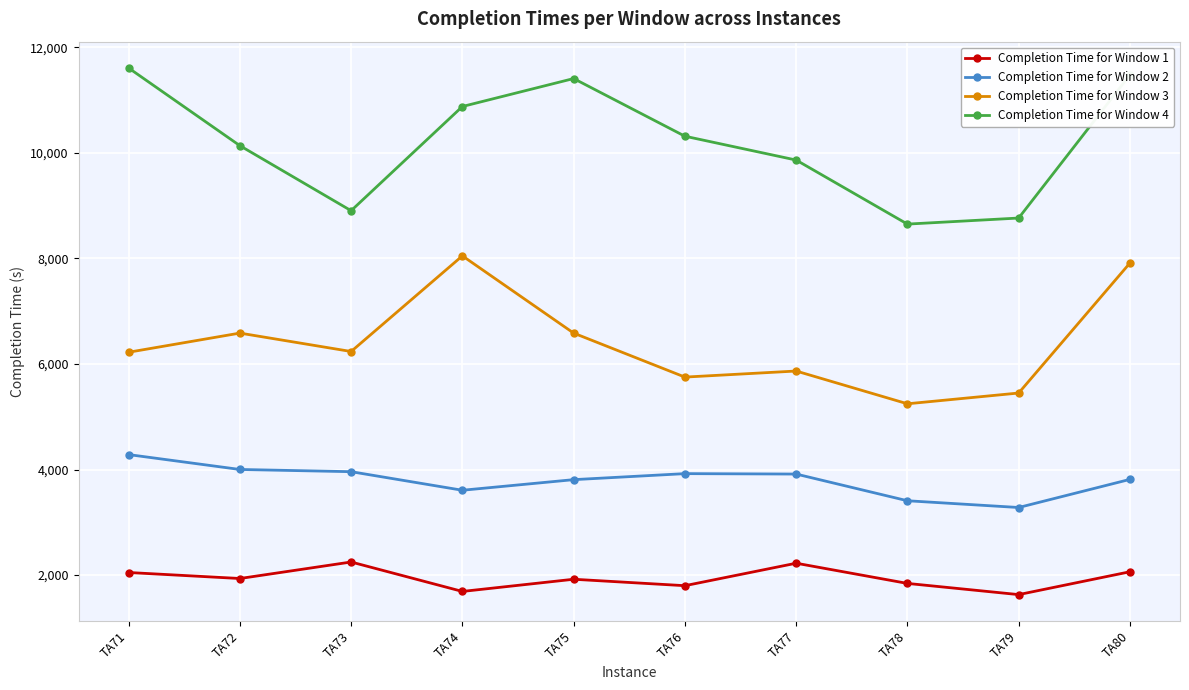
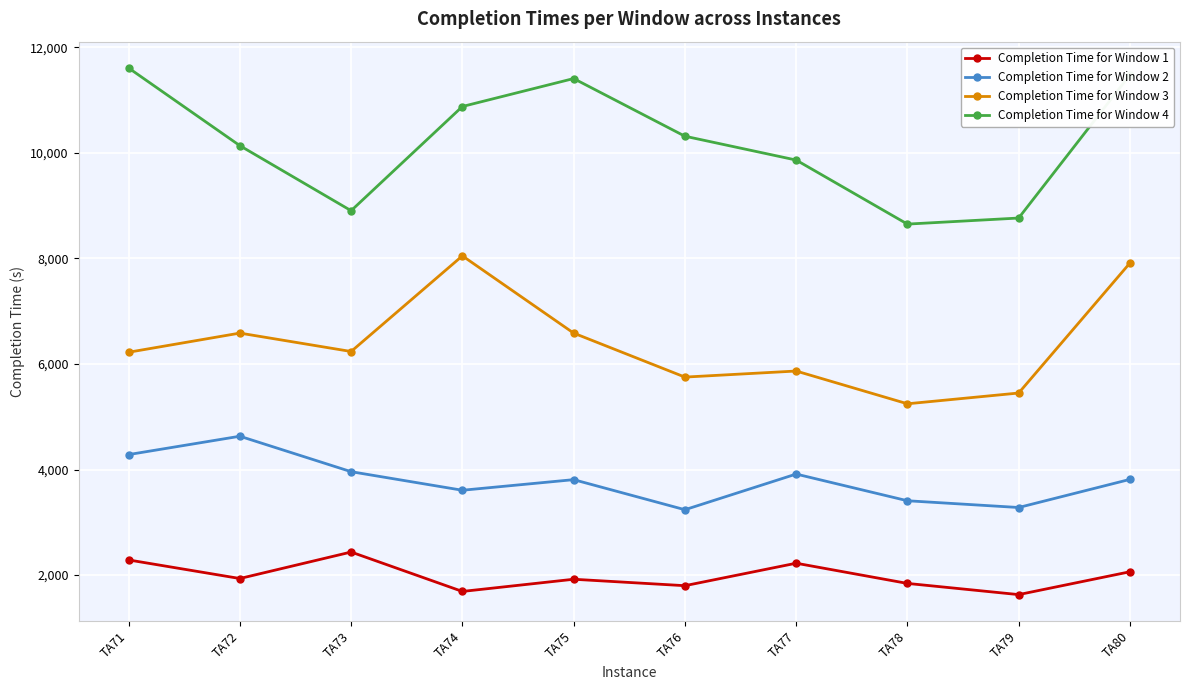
  {
    "Completion Time for Window 1": {
-     "TA71": "2,000",
+     "TA71": "2,300",
      "TA72": "1,900",
-     "TA73": "2,200",
+     "TA73": "2,400",
      "TA74": "1,700",
      "TA75": "1,900",
      "TA76": "1,800",
      "TA77": "2,200",
      "TA78": "1,800",
      "TA79": "1,600",
      "TA80": "2,100"
    },
    "Completion Time for Window 2": {
      "TA71": "4,300",
-     "TA72": "4,000",
+     "TA72": "4,600",
      "TA73": "4,000",
      "TA74": "3,600",
      "TA75": "3,800",
-     "TA76": "3,900",
+     "TA76": "3,200",
      "TA77": "3,900",
      "TA78": "3,400",
      "TA79": "3,300",
      "TA80": "3,800"
    },
    "Completion Time for Window 3": {
      "TA71": "6,200",
      "TA72": "6,600",
      "TA73": "6,200",
      "TA74": "8,100",
      "TA75": "6,600",
      "TA76": "5,800",
      "TA77": "5,900",
      "TA78": "5,200",
      "TA79": "5,500",
      "TA80": "7,900"
    },
    "Completion Time for Window 4": {
      "TA71": "11,600",
      "TA72": "10,100",
      "TA73": "8,900",
      "TA74": "10,900",
      "TA75": "11,400",
      "TA76": "10,300",
      "TA77": "9,900",
      "TA78": "8,700",
      "TA79": "8,800"
    }
  }
